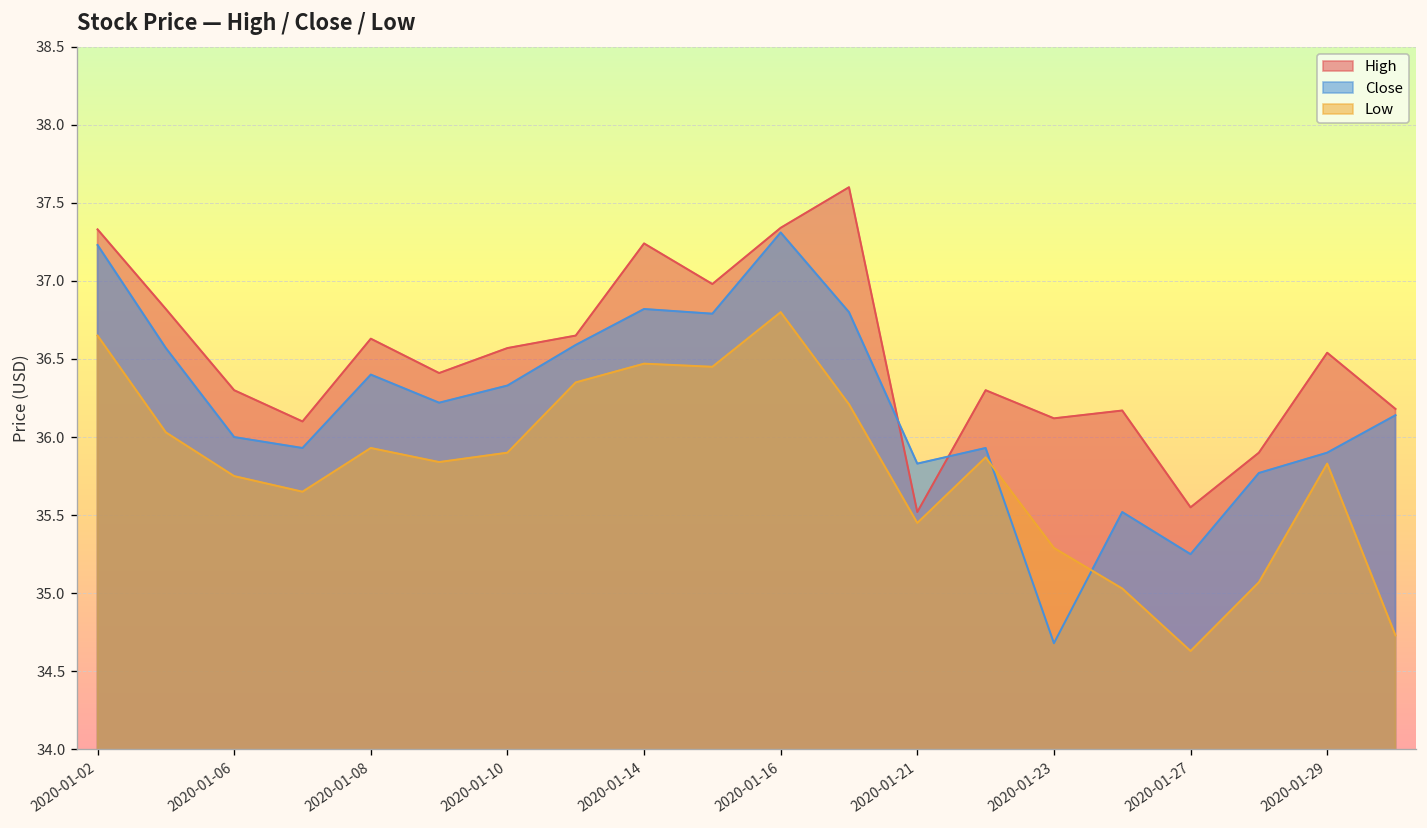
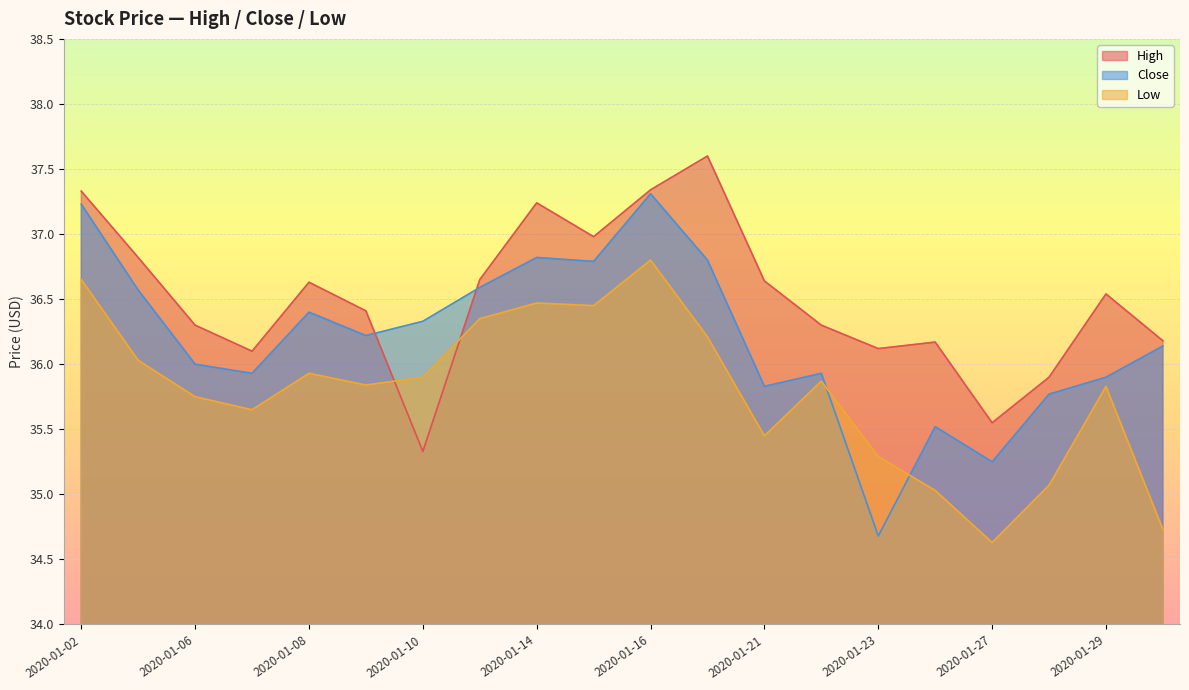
  {
    "High": {
      "2020-01-02": 37.33,
      "2020-01-06": 36.30,
      "2020-01-08": 36.63,
-     "2020-01-10": 36.57,
+     "2020-01-10": 35.33,
      "2020-01-14": 37.24,
      "2020-01-16": 37.34,
-     "2020-01-21": 35.52,
+     "2020-01-21": 36.64,
      "2020-01-23": 36.12,
      "2020-01-27": 35.55,
      "2020-01-29": 36.54
    },
    "Close": {
      "2020-01-02": 37.23,
      "2020-01-06": 36.00,
      "2020-01-08": 36.40,
      "2020-01-10": 36.33,
      "2020-01-14": 36.82,
      "2020-01-16": 37.31,
      "2020-01-21": 35.83,
      "2020-01-23": 34.68,
      "2020-01-27": 35.25,
      "2020-01-29": 35.90
    },
    "Low": {
      "2020-01-02": 36.65,
      "2020-01-06": 35.75,
      "2020-01-08": 35.93,
      "2020-01-10": 35.90,
      "2020-01-14": 36.47,
      "2020-01-16": 36.80,
      "2020-01-21": 35.45,
      "2020-01-23": 35.29,
      "2020-01-27": 34.63,
      "2020-01-29": 35.83
    }
  }
